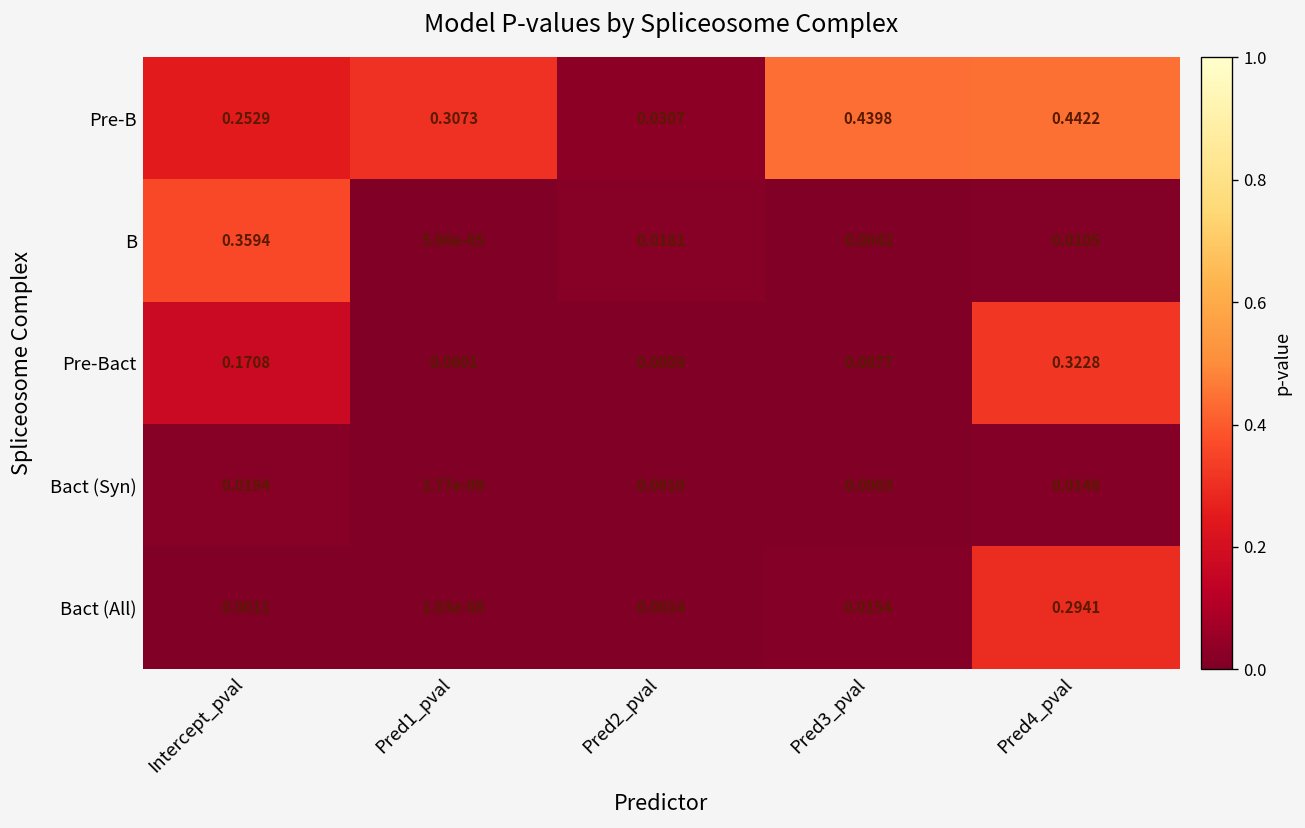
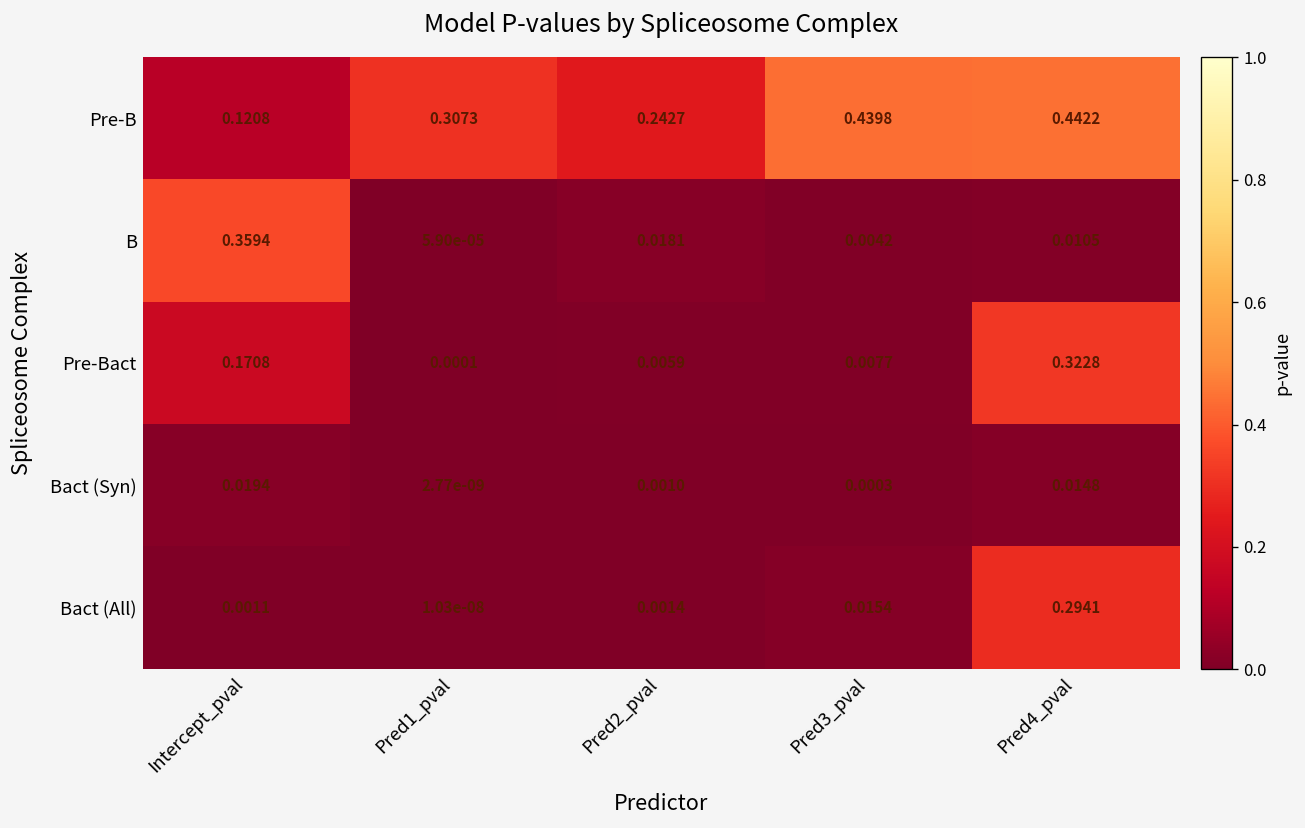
  {
    "Pre-B": {
-     "Intercept_pval": 0.2529,
+     "Intercept_pval": 0.1208,
      "Pred1_pval": 0.3073,
-     "Pred2_pval": 0.0307,
+     "Pred2_pval": 0.2427,
      "Pred3_pval": 0.4398,
      "Pred4_pval": 0.4422
    },
    "B": {
      "Intercept_pval": 0.3594
    },
    "Pre-Bact": {
      "Intercept_pval": 0.1708,
      "Pred4_pval": 0.3228
    },
    "Bact (All)": {
      "Pred4_pval": 0.2941
    }
  }
